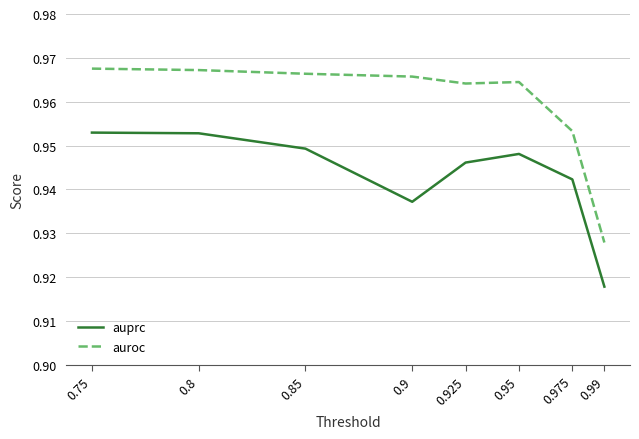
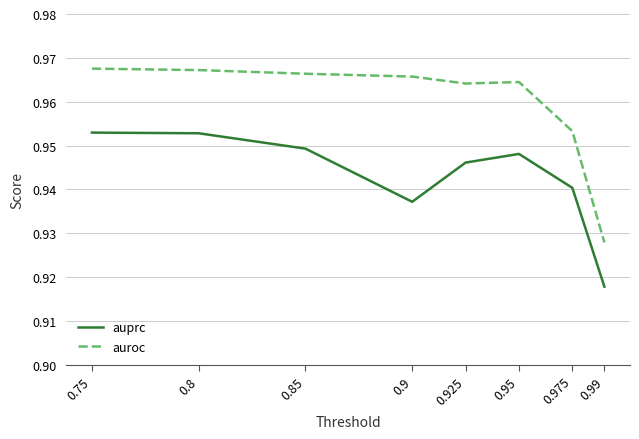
  {
    "auprc": {
      "0.75": 0.953,
      "0.8": 0.953,
      "0.85": 0.949,
      "0.9": 0.937,
      "0.925": 0.946,
      "0.95": 0.948,
-     "0.975": 0.942,
+     "0.975": 0.940,
      "0.99": 0.918
    },
    "auroc": {
      "0.75": 0.968,
      "0.8": 0.967,
      "0.85": 0.966,
      "0.9": 0.966,
      "0.925": 0.964,
      "0.95": 0.964,
      "0.975": 0.953,
      "0.99": 0.928
    }
  }
